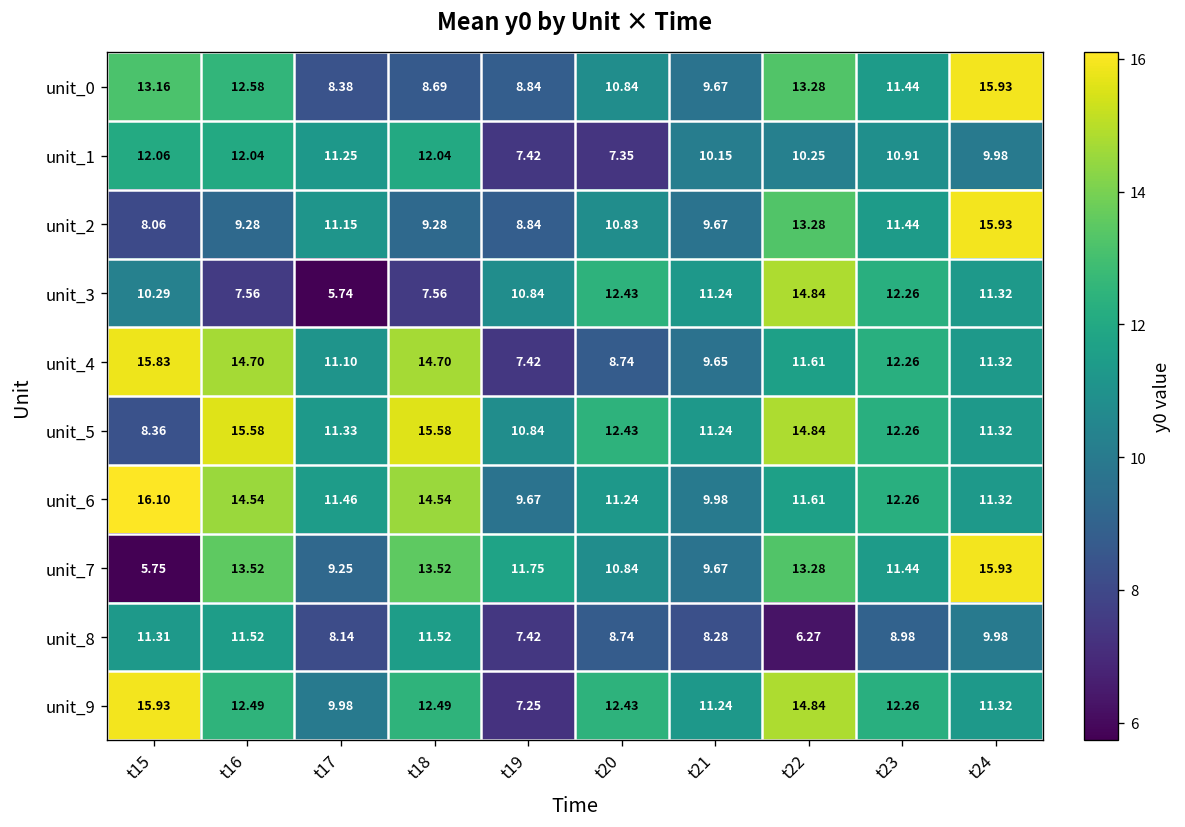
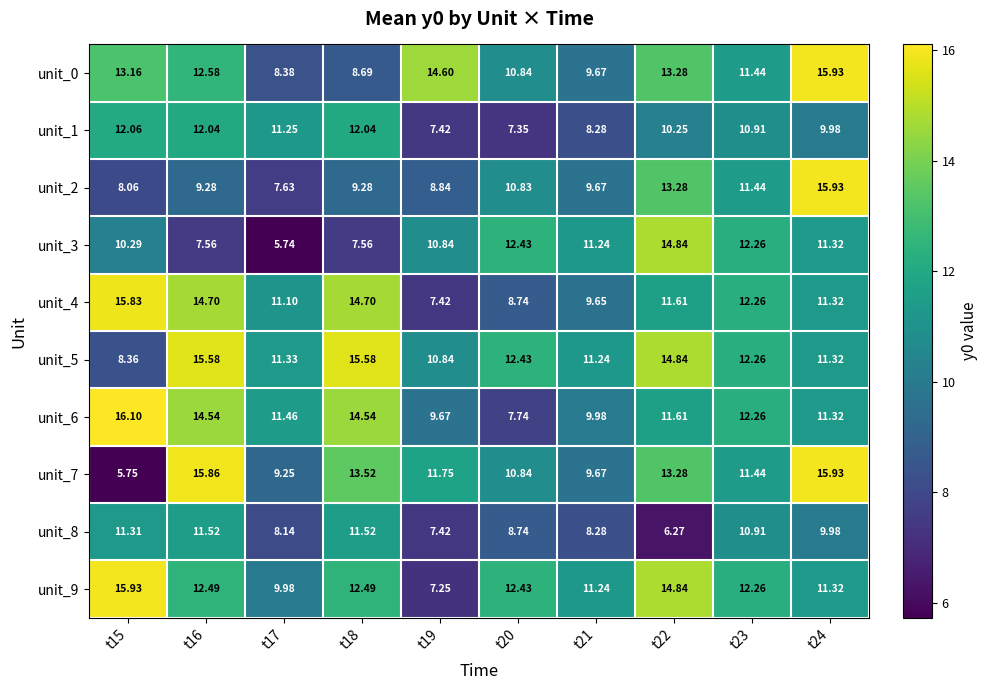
  {
    "unit_0": {
      "t15": 13.16,
      "t16": 12.58,
      "t17": 8.38,
      "t18": 8.69,
-     "t19": 8.84,
+     "t19": 14.60,
      "t20": 10.84,
      "t21": 9.67,
      "t22": 13.28,
      "t23": 11.44,
      "t24": 15.93
    },
    "unit_1": {
      "t15": 12.06,
      "t16": 12.04,
      "t17": 11.25,
      "t18": 12.04,
      "t19": 7.42,
      "t20": 7.35,
-     "t21": 10.15,
+     "t21": 8.28,
      "t22": 10.25,
      "t23": 10.91,
      "t24": 9.98
    },
    "unit_2": {
      "t15": 8.06,
      "t16": 9.28,
-     "t17": 11.15,
+     "t17": 7.63,
      "t18": 9.28,
      "t19": 8.84,
      "t20": 10.83,
      "t21": 9.67,
      "t22": 13.28,
      "t23": 11.44,
      "t24": 15.93
    },
    "unit_3": {
      "t15": 10.29,
      "t16": 7.56,
      "t17": 5.74,
      "t18": 7.56,
      "t19": 10.84,
      "t20": 12.43,
      "t21": 11.24,
      "t22": 14.84,
      "t23": 12.26,
      "t24": 11.32
    },
    "unit_4": {
      "t15": 15.83,
      "t16": 14.70,
      "t17": 11.10,
      "t18": 14.70,
      "t19": 7.42,
      "t20": 8.74,
      "t21": 9.65,
      "t22": 11.61,
      "t23": 12.26,
      "t24": 11.32
    },
    "unit_5": {
      "t15": 8.36,
      "t16": 15.58,
      "t17": 11.33,
      "t18": 15.58,
      "t19": 10.84,
      "t20": 12.43,
      "t21": 11.24,
      "t22": 14.84,
      "t23": 12.26,
      "t24": 11.32
    },
    "unit_6": {
      "t15": 16.10,
      "t16": 14.54,
      "t17": 11.46,
      "t18": 14.54,
      "t19": 9.67,
-     "t20": 11.24,
+     "t20": 7.74,
      "t21": 9.98,
      "t22": 11.61,
      "t23": 12.26,
      "t24": 11.32
    },
    "unit_7": {
      "t15": 5.75,
-     "t16": 13.52,
+     "t16": 15.86,
      "t17": 9.25,
      "t18": 13.52,
      "t19": 11.75,
      "t20": 10.84,
      "t21": 9.67,
      "t22": 13.28,
      "t23": 11.44,
      "t24": 15.93
    },
    "unit_8": {
      "t15": 11.31,
      "t16": 11.52,
      "t17": 8.14,
      "t18": 11.52,
      "t19": 7.42,
      "t20": 8.74,
      "t21": 8.28,
      "t22": 6.27,
-     "t23": 8.98,
+     "t23": 10.91,
      "t24": 9.98
    },
    "unit_9": {
      "t15": 15.93,
      "t16": 12.49,
      "t17": 9.98,
      "t18": 12.49,
      "t19": 7.25,
      "t20": 12.43,
      "t21": 11.24,
      "t22": 14.84,
      "t23": 12.26,
      "t24": 11.32
    }
  }
